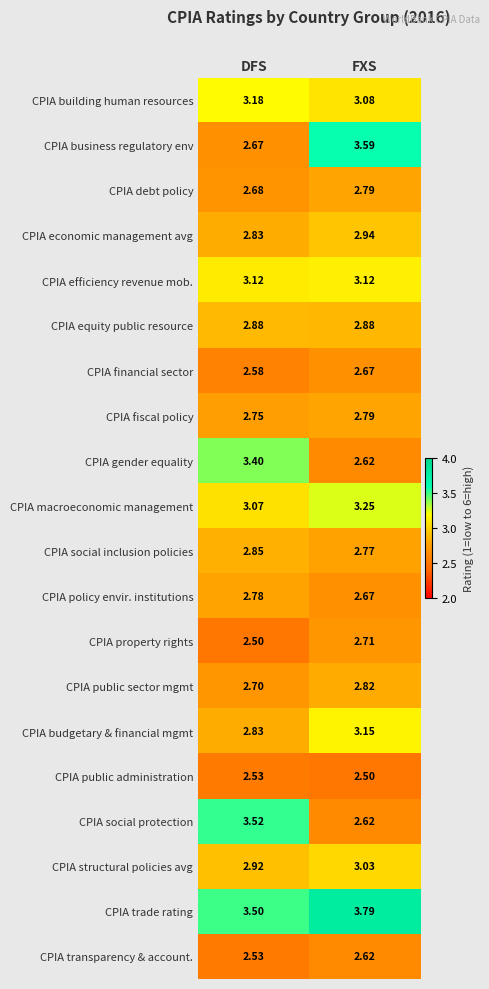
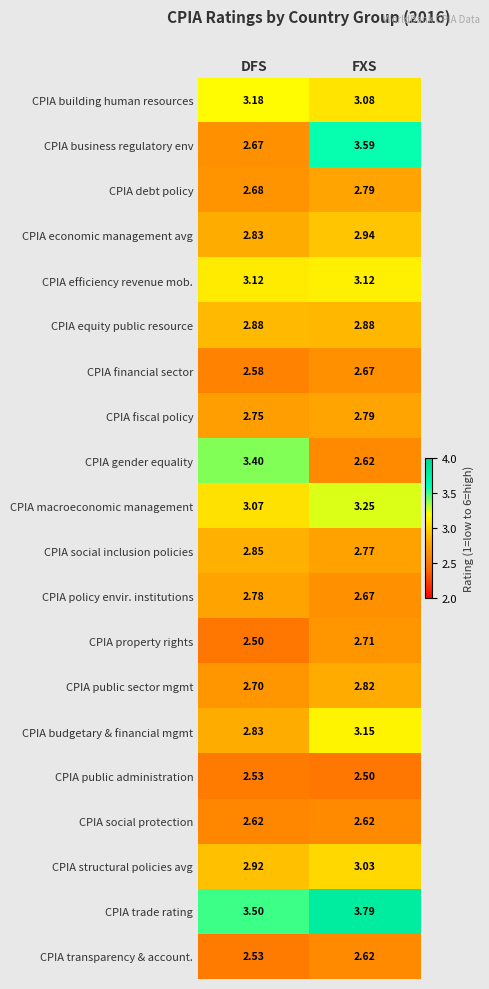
  {
    "CPIA building human resources": {
      "DFS": 3.18,
      "FXS": 3.08
    },
    "CPIA business regulatory env": {
      "DFS": 2.67,
      "FXS": 3.59
    },
    "CPIA debt policy": {
      "DFS": 2.68,
      "FXS": 2.79
    },
    "CPIA economic management avg": {
      "DFS": 2.83,
      "FXS": 2.94
    },
    "CPIA efficiency revenue mob.": {
      "DFS": 3.12,
      "FXS": 3.12
    },
    "CPIA equity public resource": {
      "DFS": 2.88,
      "FXS": 2.88
    },
    "CPIA financial sector": {
      "DFS": 2.58,
      "FXS": 2.67
    },
    "CPIA fiscal policy": {
      "DFS": 2.75,
      "FXS": 2.79
    },
    "CPIA gender equality": {
      "DFS": 3.40,
      "FXS": 2.62
    },
    "CPIA macroeconomic management": {
      "DFS": 3.07,
      "FXS": 3.25
    },
    "CPIA social inclusion policies": {
      "DFS": 2.85,
      "FXS": 2.77
    },
    "CPIA policy envir. institutions": {
      "DFS": 2.78,
      "FXS": 2.67
    },
    "CPIA property rights": {
      "DFS": 2.50,
      "FXS": 2.71
    },
    "CPIA public sector mgmt": {
      "DFS": 2.70,
      "FXS": 2.82
    },
    "CPIA budgetary & financial mgmt": {
      "DFS": 2.83,
      "FXS": 3.15
    },
    "CPIA public administration": {
      "DFS": 2.53,
      "FXS": 2.50
    },
    "CPIA social protection": {
-     "DFS": 3.52,
+     "DFS": 2.62,
      "FXS": 2.62
    },
    "CPIA structural policies avg": {
      "DFS": 2.92,
      "FXS": 3.03
    },
    "CPIA trade rating": {
      "DFS": 3.50,
      "FXS": 3.79
    },
    "CPIA transparency & account.": {
      "DFS": 2.53,
      "FXS": 2.62
    }
  }
